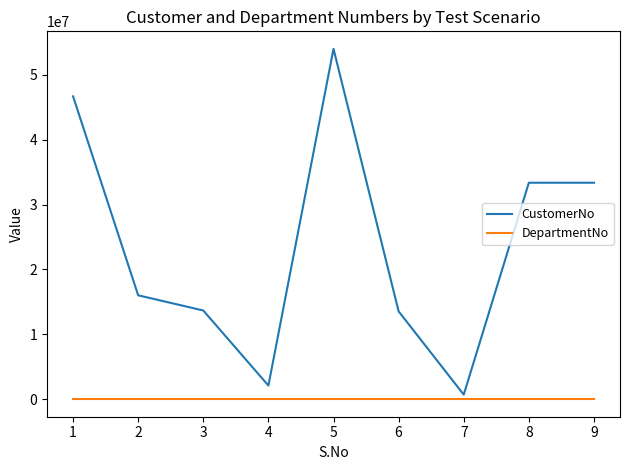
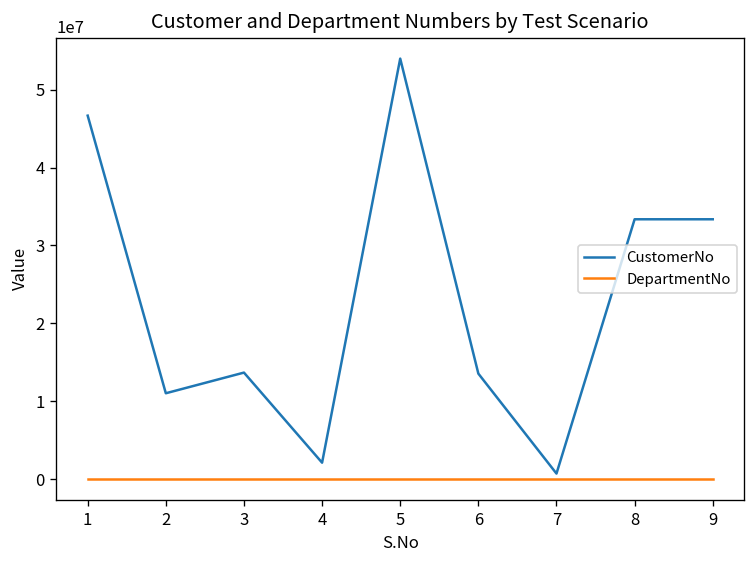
  {
    "CustomerNo": {
      "1": 47000000,
-     "2": 16000000,
+     "2": 11000000,
      "3": 14000000,
      "4": 2000000,
      "5": 54000000,
      "6": 14000000,
      "7": 1000000,
      "8": 33000000,
      "9": 33000000
    },
    "DepartmentNo": {
      "1": 0,
      "2": 0,
      "3": 0,
      "4": 0,
      "5": 0,
      "6": 0,
      "7": 0,
      "8": 0,
      "9": 0
    }
  }
